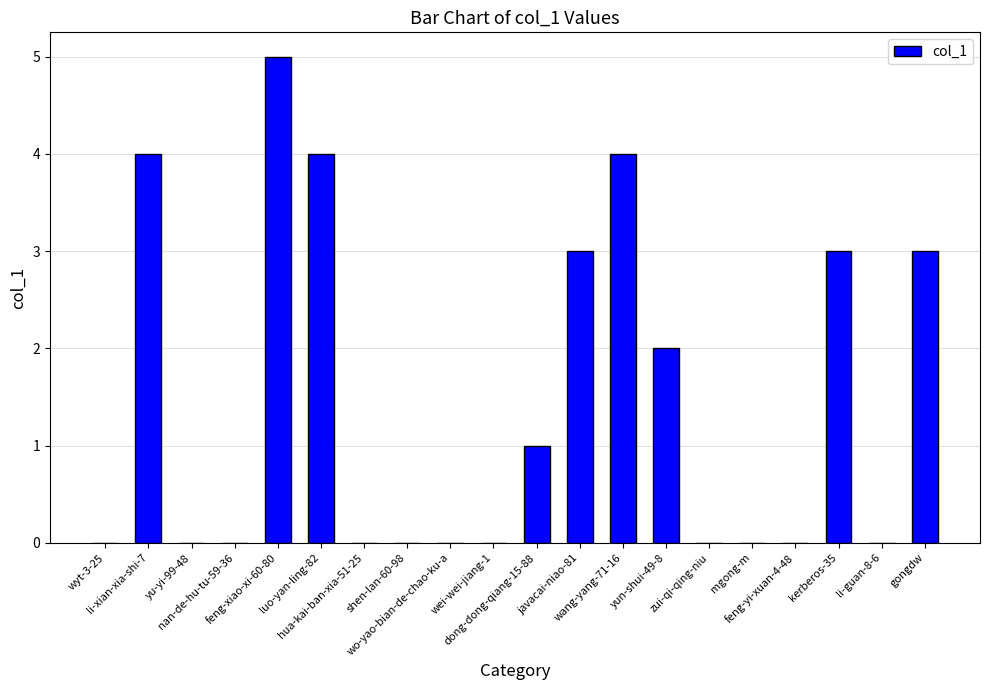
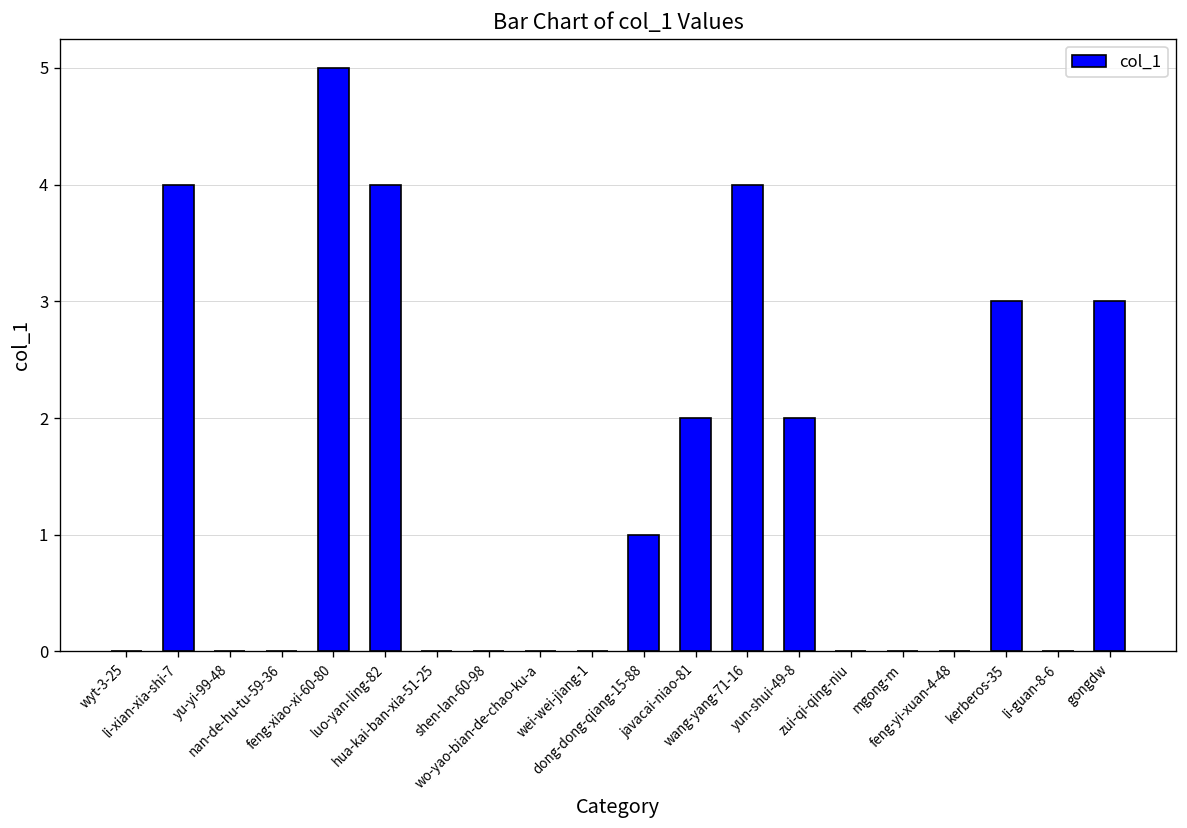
  {
    "wyt-3-25": 0,
    "li-xian-xia-shi-7": 4,
    "yu-yi-99-48": 0,
    "nan-de-hu-tu-59-36": 0,
    "feng-xiao-xi-60-80": 5,
    "luo-yan-ling-82": 4,
    "hua-kai-ban-xia-51-25": 0,
    "shen-lan-60-98": 0,
    "wo-yao-bian-de-chao-ku-a": 0,
    "wei-wei-jiang-1": 0,
    "dong-dong-qiang-15-88": 1,
-   "javacai-niao-81": 3,
+   "javacai-niao-81": 2,
    "wang-yang-71-16": 4,
    "yun-shui-49-8": 2,
    "zui-qi-qing-niu": 0,
    "mgong-m": 0,
    "feng-yi-xuan-4-48": 0,
    "kerberos-35": 3,
    "li-guan-8-6": 0,
    "gongdw": 3
  }
